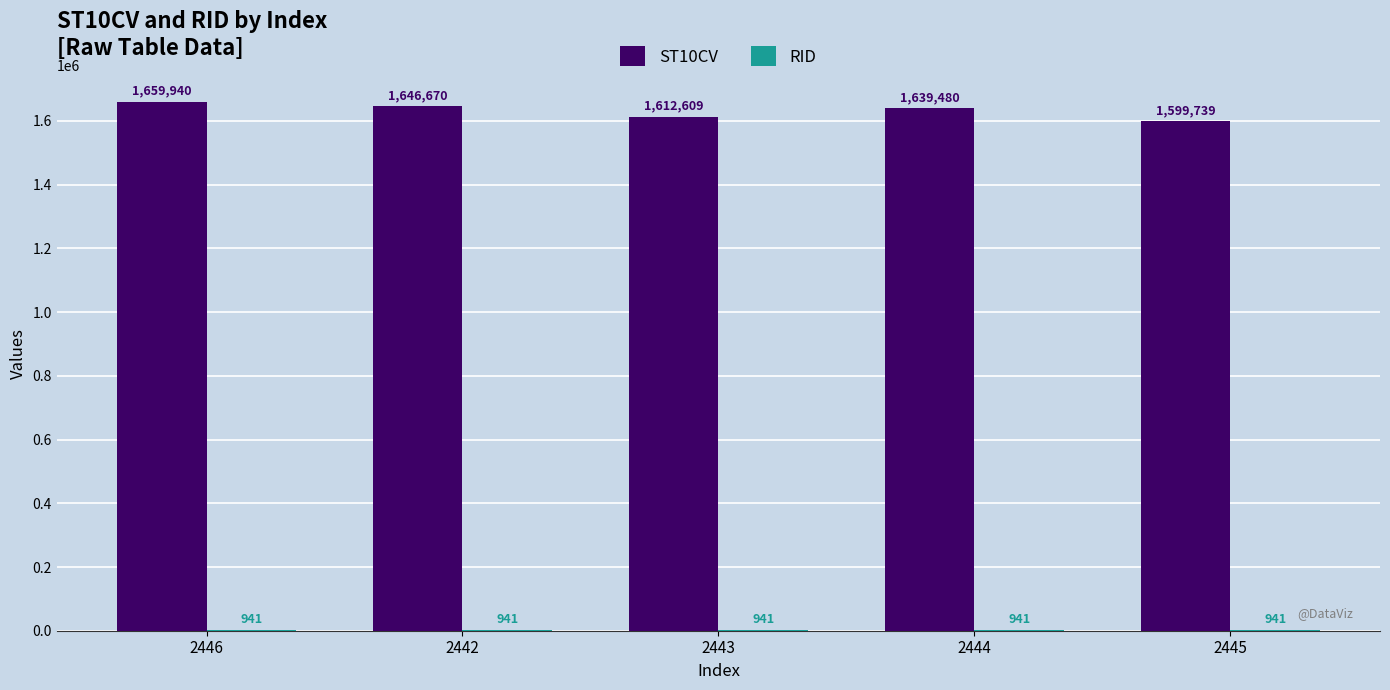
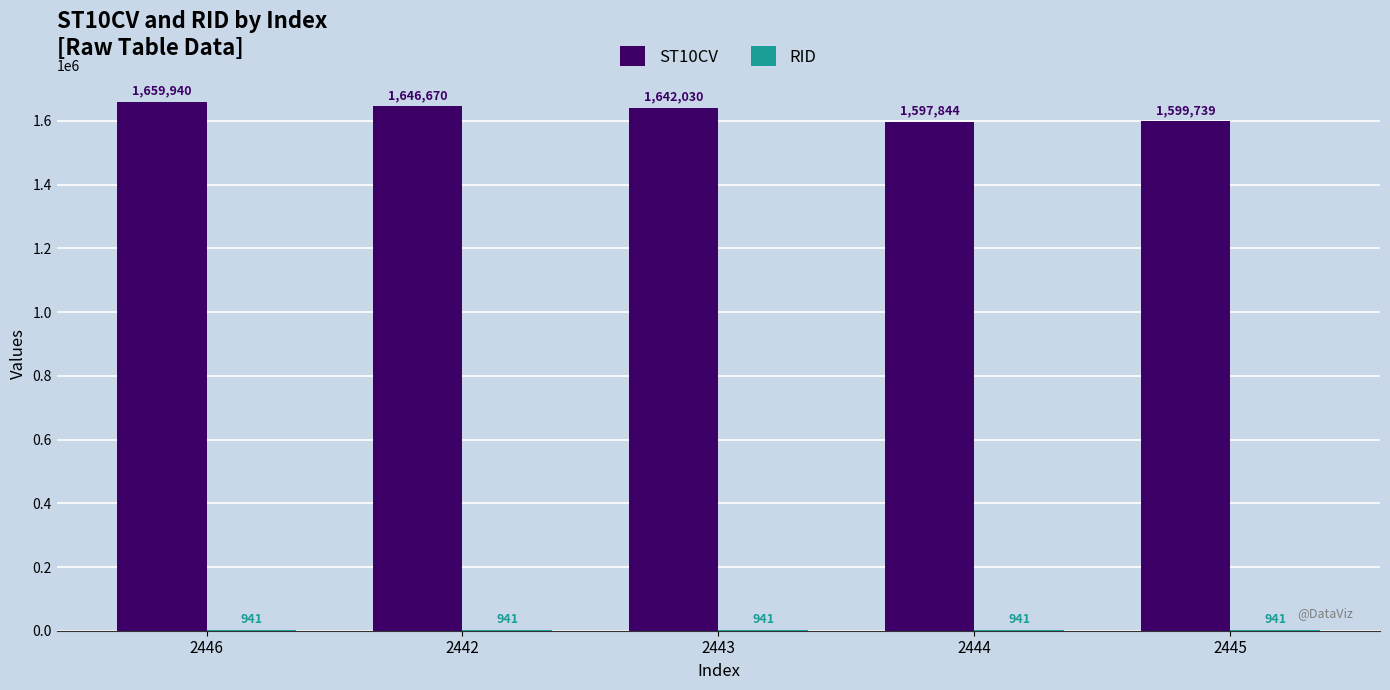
  {
    "ST10CV": {
      "2446": "1,659,940",
      "2442": "1,646,670",
-     "2443": "1,612,609",
-     "2444": "1,639,480",
+     "2443": "1,642,030",
+     "2444": "1,597,844",
      "2445": "1,599,739"
    },
    "RID": {
      "2446": "941",
      "2442": "941",
      "2443": "941",
      "2444": "941",
      "2445": "941"
    }
  }
